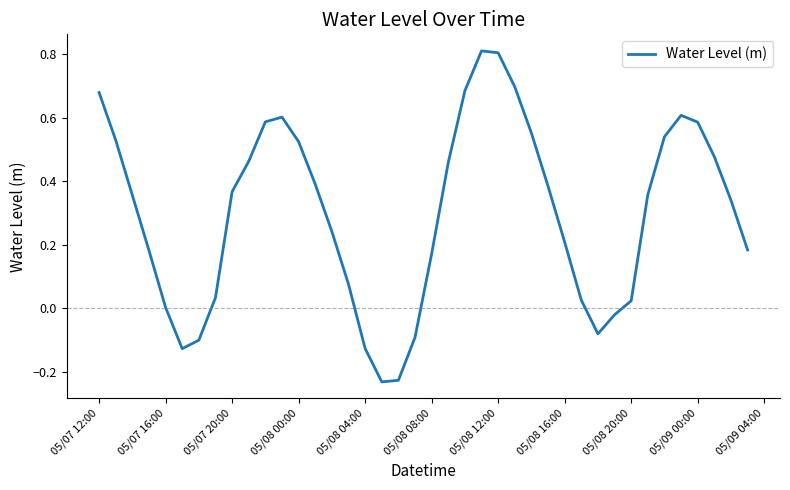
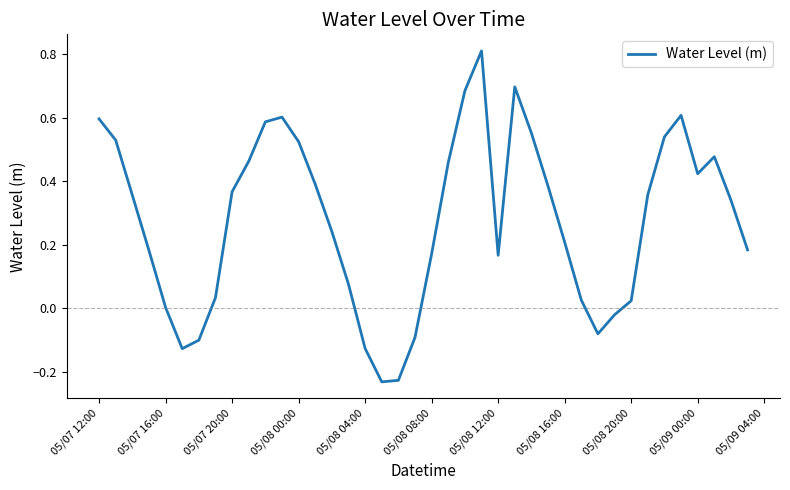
  {
-   "05/07 12:00": 0.68,
+   "05/07 12:00": 0.60,
    "05/07 16:00": 0.00,
    "05/07 20:00": 0.37,
    "05/08 00:00": 0.53,
    "05/08 04:00": -0.13,
    "05/08 08:00": 0.17,
-   "05/08 12:00": 0.81,
+   "05/08 12:00": 0.17,
    "05/08 16:00": 0.21,
    "05/08 20:00": 0.02,
-   "05/09 00:00": 0.59
+   "05/09 00:00": 0.42
  }
